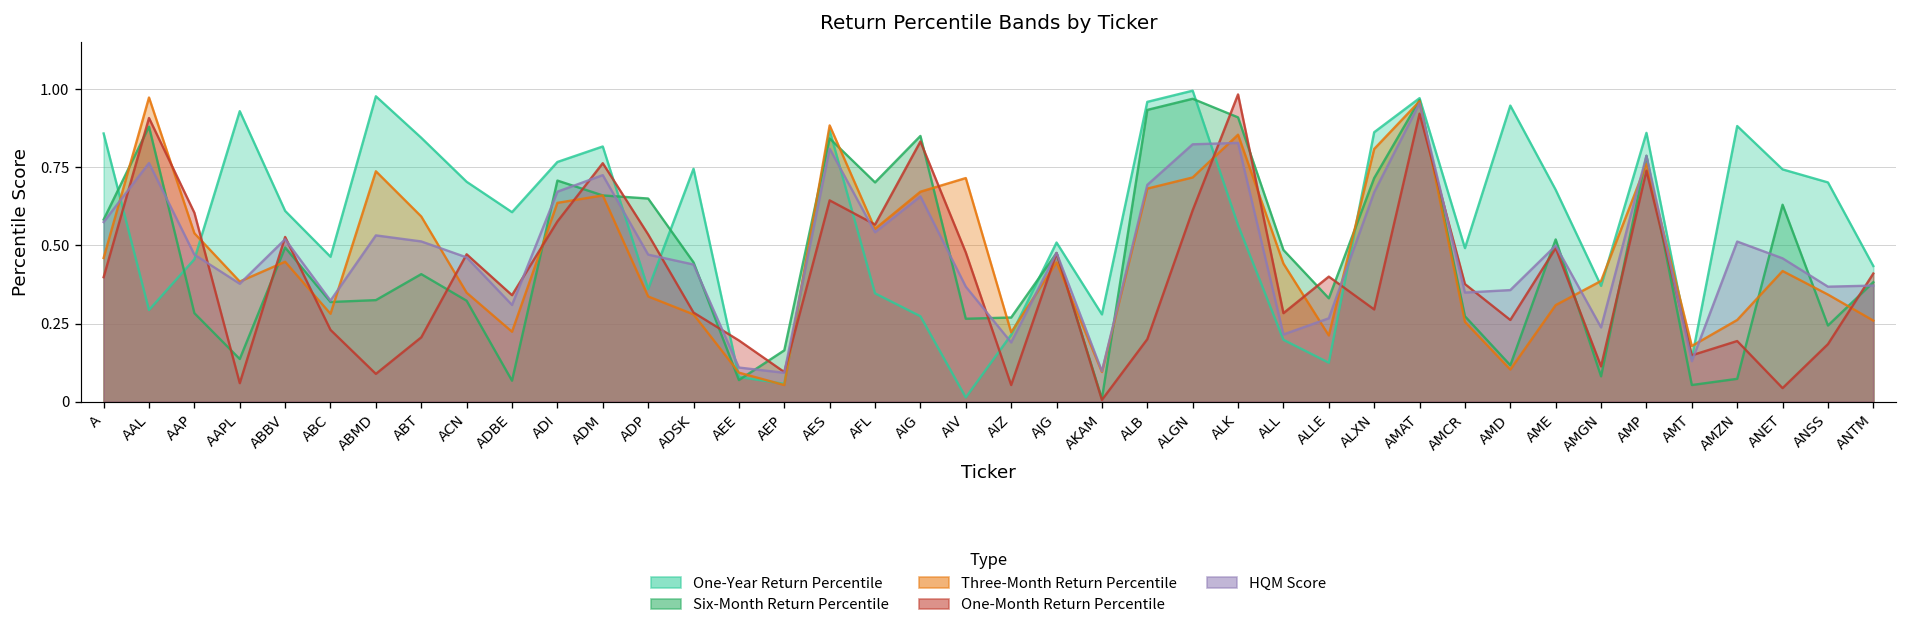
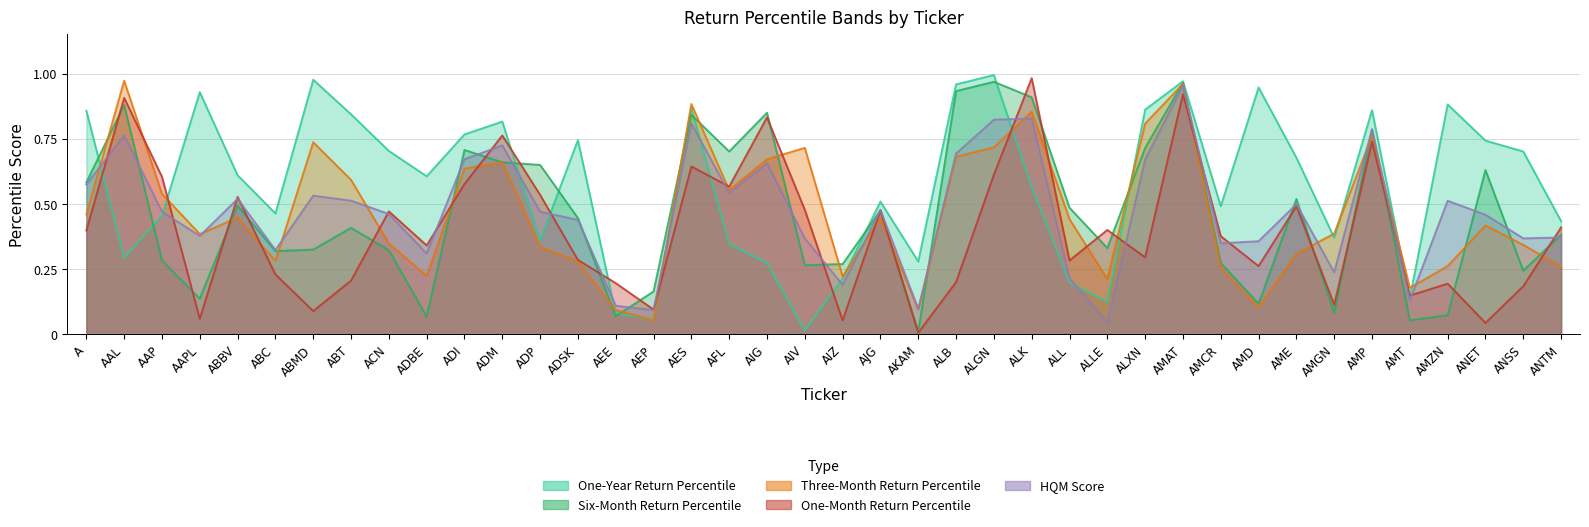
  {
    "HQM Score": {
      "AAL": 0.76,
      "AAP": 0.47,
      "ABMD": 0.53,
      "ABT": 0.51,
      "ACN": 0.46,
      "ADBE": 0.31,
      "ADI": 0.67,
      "ADM": 0.72,
      "ADP": 0.47,
      "AEE": 0.11,
      "AES": 0.81,
      "AFL": 0.54,
      "AIG": 0.66,
      "AIV": 0.37,
      "AIZ": 0.19,
      "ALB": 0.69,
      "ALGN": 0.82,
      "ALK": 0.83,
      "ALL": 0.22,
-     "ALLE": 0.27,
+     "ALLE": 0.04,
      "ALXN": 0.67,
      "AMCR": 0.35,
      "AMD": 0.36,
      "AMGN": 0.24,
      "AMZN": 0.51,
      "ANET": 0.46,
      "ANSS": 0.37,
      "ANTM": 0.37
    }
  }
